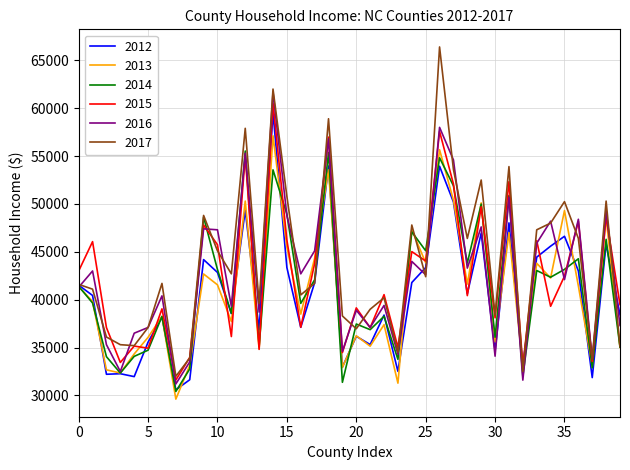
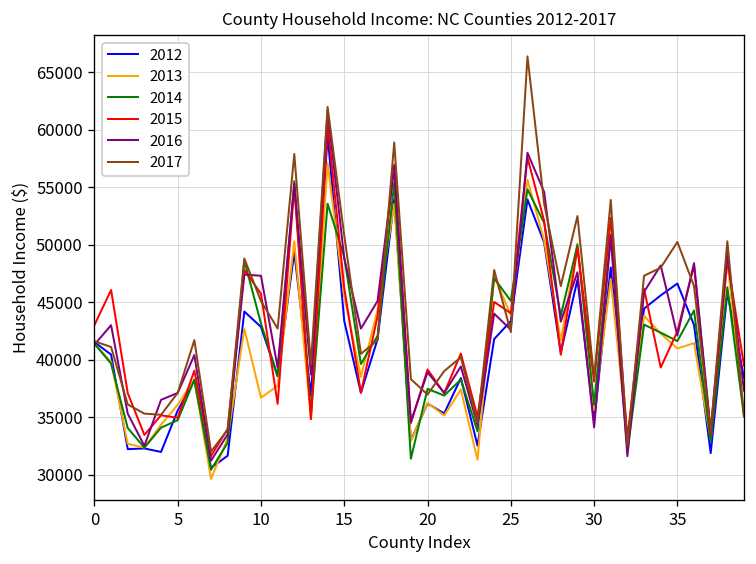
  {
    "2012": {
      "5": 36000,
      "10": 43000,
      "15": 43000,
      "25": 43000,
      "30": 35000,
      "35": 47000
    },
    "2013": {
      "5": 36000,
-     "10": 42000,
+     "10": 37000,
      "15": 46000,
      "30": 36000,
-     "35": 49000
+     "35": 41000
    },
    "2014": {
      "10": 43000,
      "20": 37000,
      "25": 45000,
      "30": 36000,
-     "35": 43000
+     "35": 42000
    },
    "2015": {
      "0": 43000,
      "10": 46000,
      "15": 46000,
      "30": 38000,
      "35": 42000
    },
    "2016": {
      "10": 47000,
      "30": 34000,
      "35": 42000
    },
    "2017": {
      "10": 45000,
      "15": 51000,
      "20": 37000,
      "30": 38000,
      "35": 50000
    }
  }
